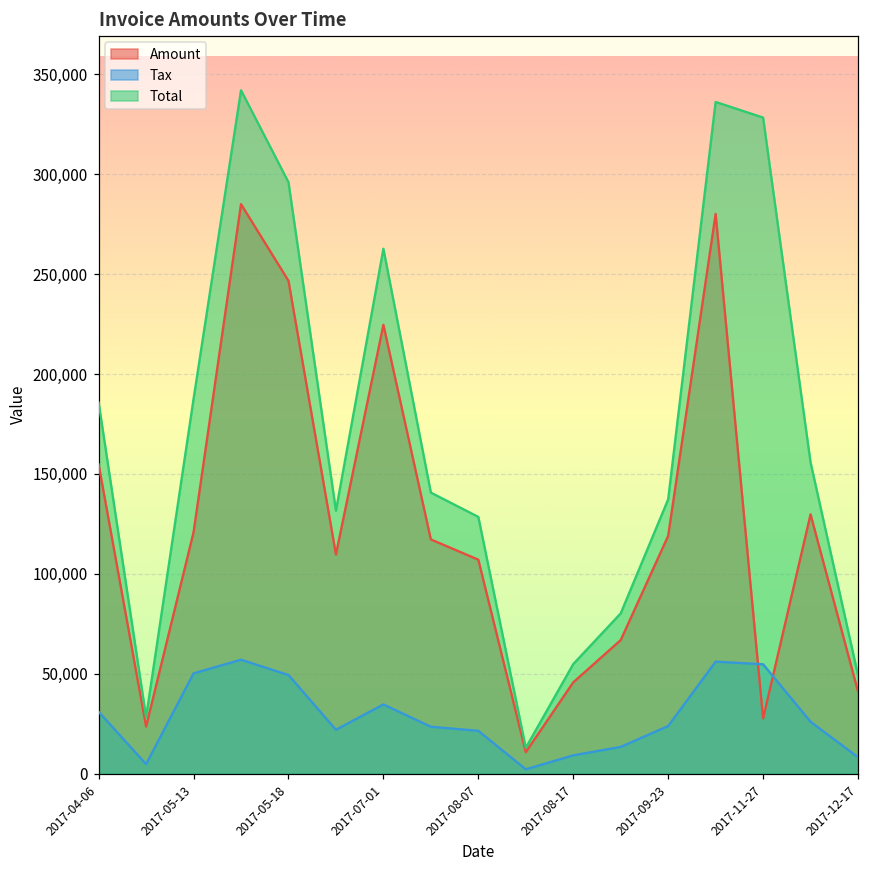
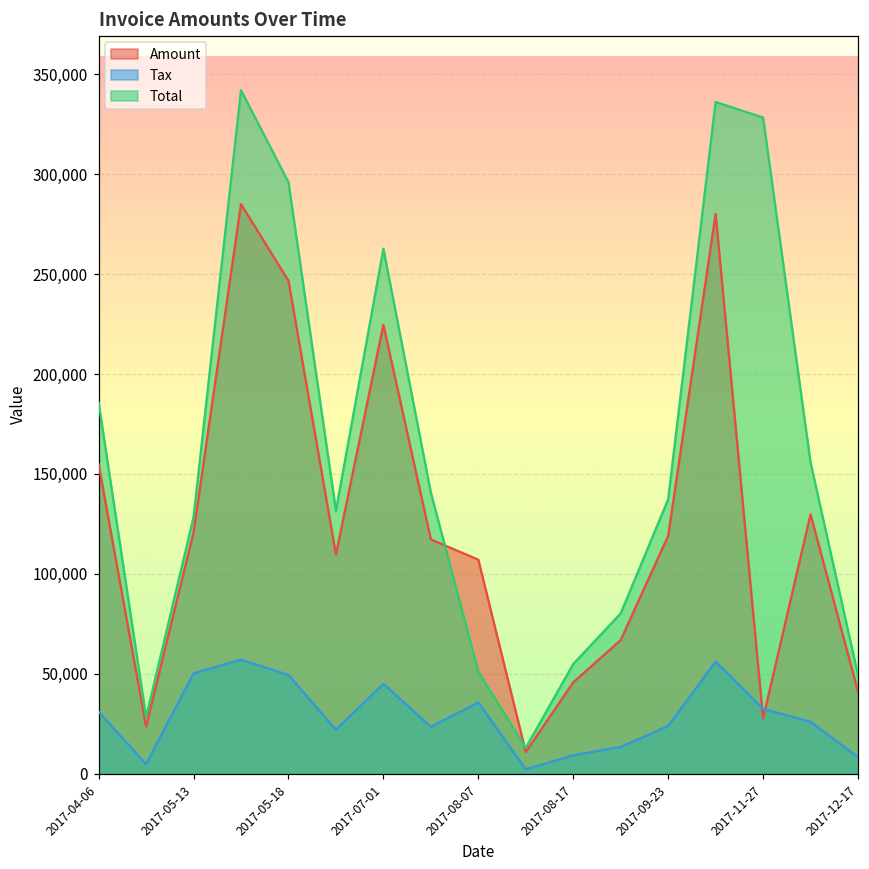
  {
    "Amount": {
      "2017-05-13": "121,000",
      "2017-07-01": "225,000",
      "2017-08-07": "107,000",
      "2017-09-23": "119,000",
      "2017-11-27": "28,000"
    },
    "Tax": {
      "2017-05-13": "50,000",
-     "2017-07-01": "35,000",
-     "2017-08-07": "21,000",
+     "2017-07-01": "45,000",
+     "2017-08-07": "36,000",
      "2017-09-23": "24,000",
-     "2017-11-27": "55,000"
+     "2017-11-27": "32,000"
    },
    "Total": {
-     "2017-05-13": "188,000",
+     "2017-05-13": "128,000",
      "2017-07-01": "263,000",
-     "2017-08-07": "128,000",
+     "2017-08-07": "51,000",
      "2017-09-23": "137,000",
      "2017-11-27": "328,000"
    }
  }
